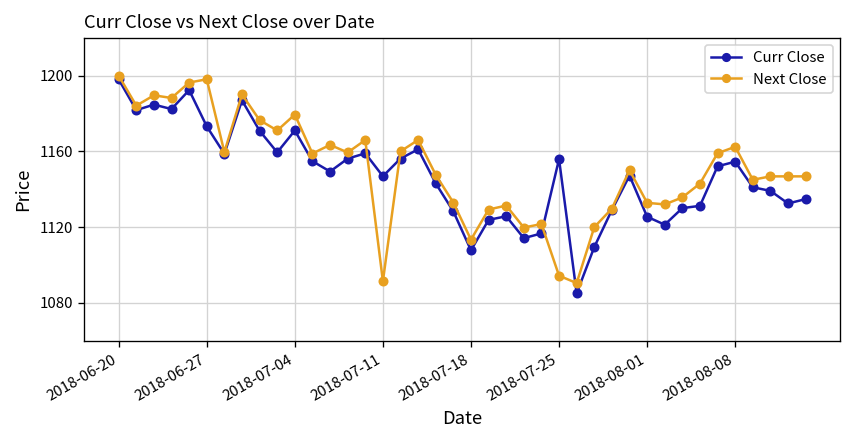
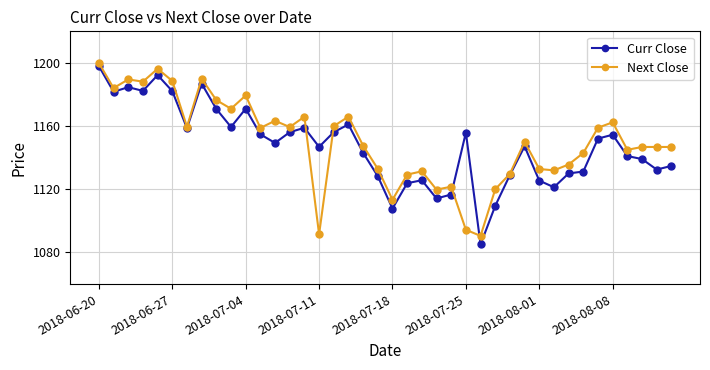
  {
    "Curr Close": {
      "2018-06-20": 1198,
-     "2018-06-27": 1173,
+     "2018-06-27": 1182,
      "2018-07-04": 1171,
      "2018-07-11": 1147,
      "2018-07-18": 1108,
      "2018-07-25": 1156,
      "2018-08-01": 1126,
      "2018-08-08": 1155
    },
    "Next Close": {
      "2018-06-20": 1200,
-     "2018-06-27": 1198,
+     "2018-06-27": 1189,
      "2018-07-04": 1179,
      "2018-07-11": 1091,
      "2018-07-18": 1113,
      "2018-07-25": 1094,
      "2018-08-01": 1133,
      "2018-08-08": 1162
    }
  }
